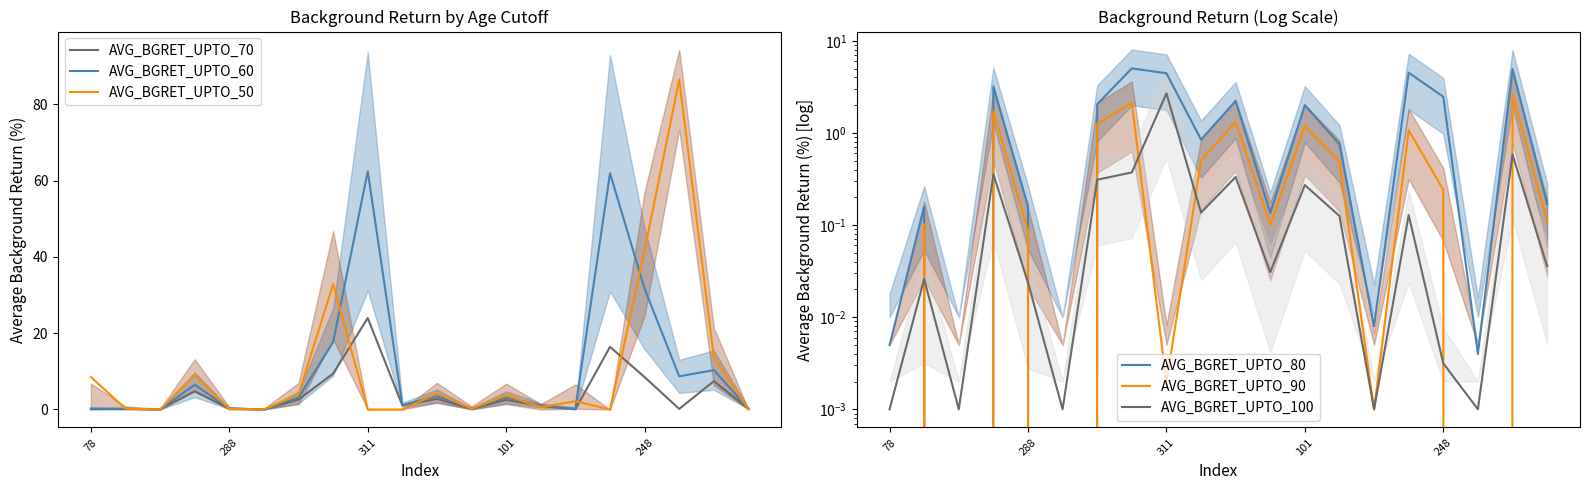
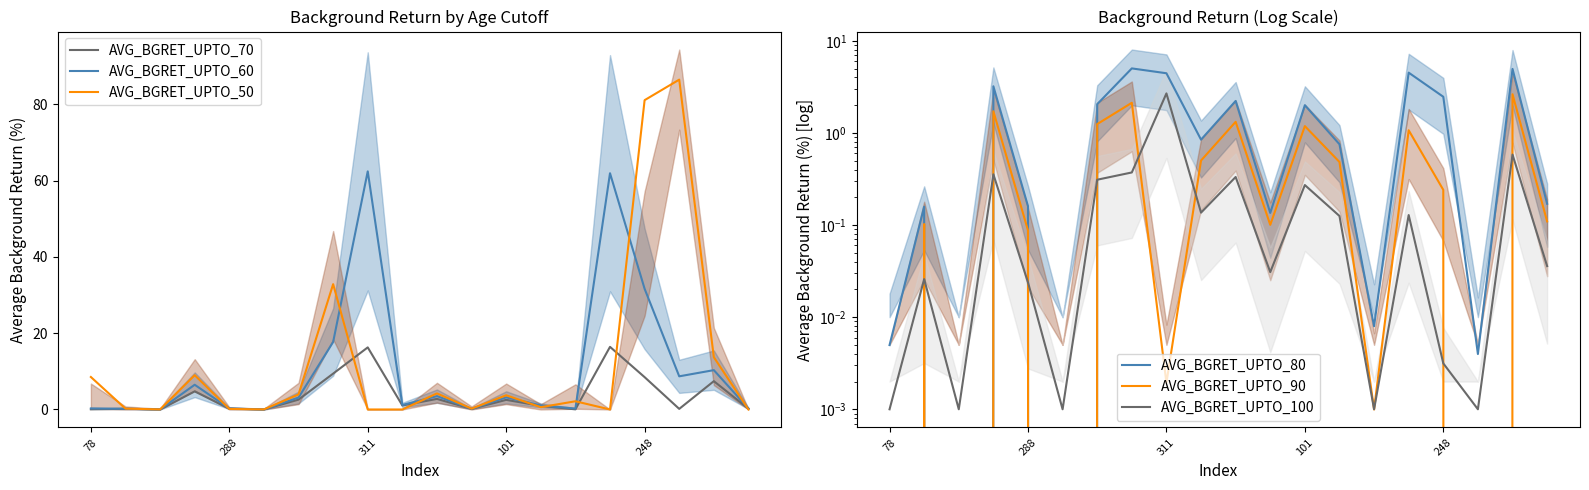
  {
    "Background Return by Age Cutoff": {
      "AVG_BGRET_UPTO_70": {
-       "311": 24,
+       "311": 16,
        "101": 3,
        "248": 8
      },
      "AVG_BGRET_UPTO_50": {
        "78": 9,
-       "248": 42
+       "248": 81
      }
    },
    "Background Return (Log Scale)": {
      "AVG_BGRET_UPTO_90": {
        "288": 0.09,
        "101": 1.2,
        "248": 0.24
      },
      "AVG_BGRET_UPTO_100": {
        "78": 0.0010,
        "288": 0.024,
        "311": 2.7,
        "101": 0.27,
        "248": 0.0031
      }
    }
  }
